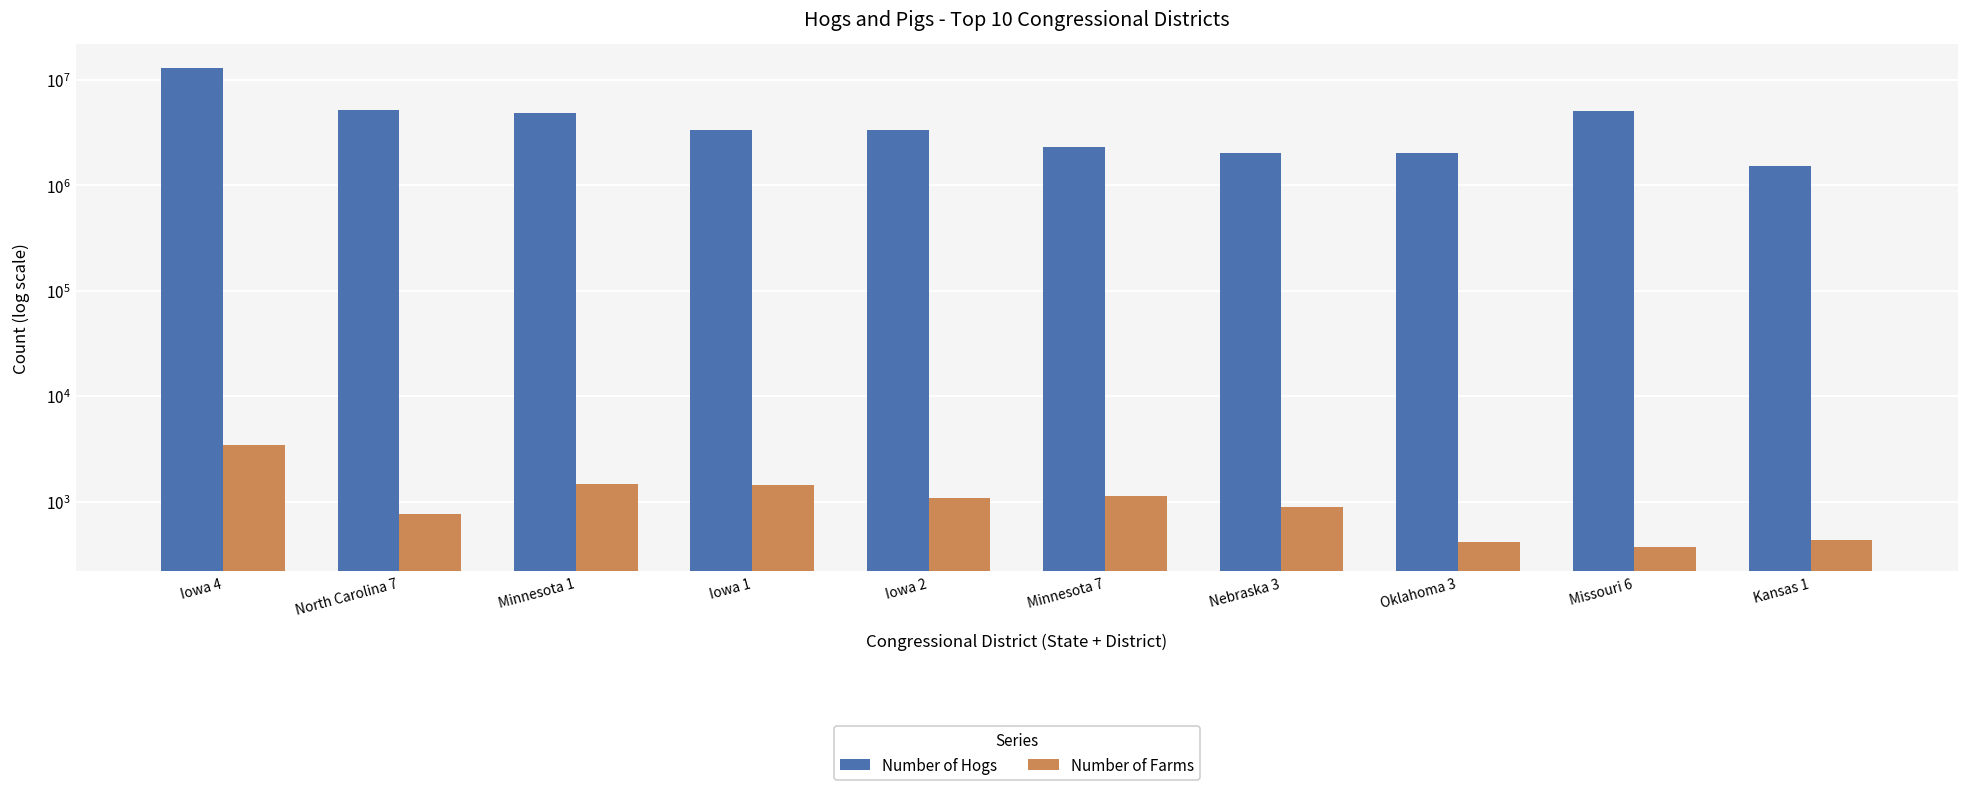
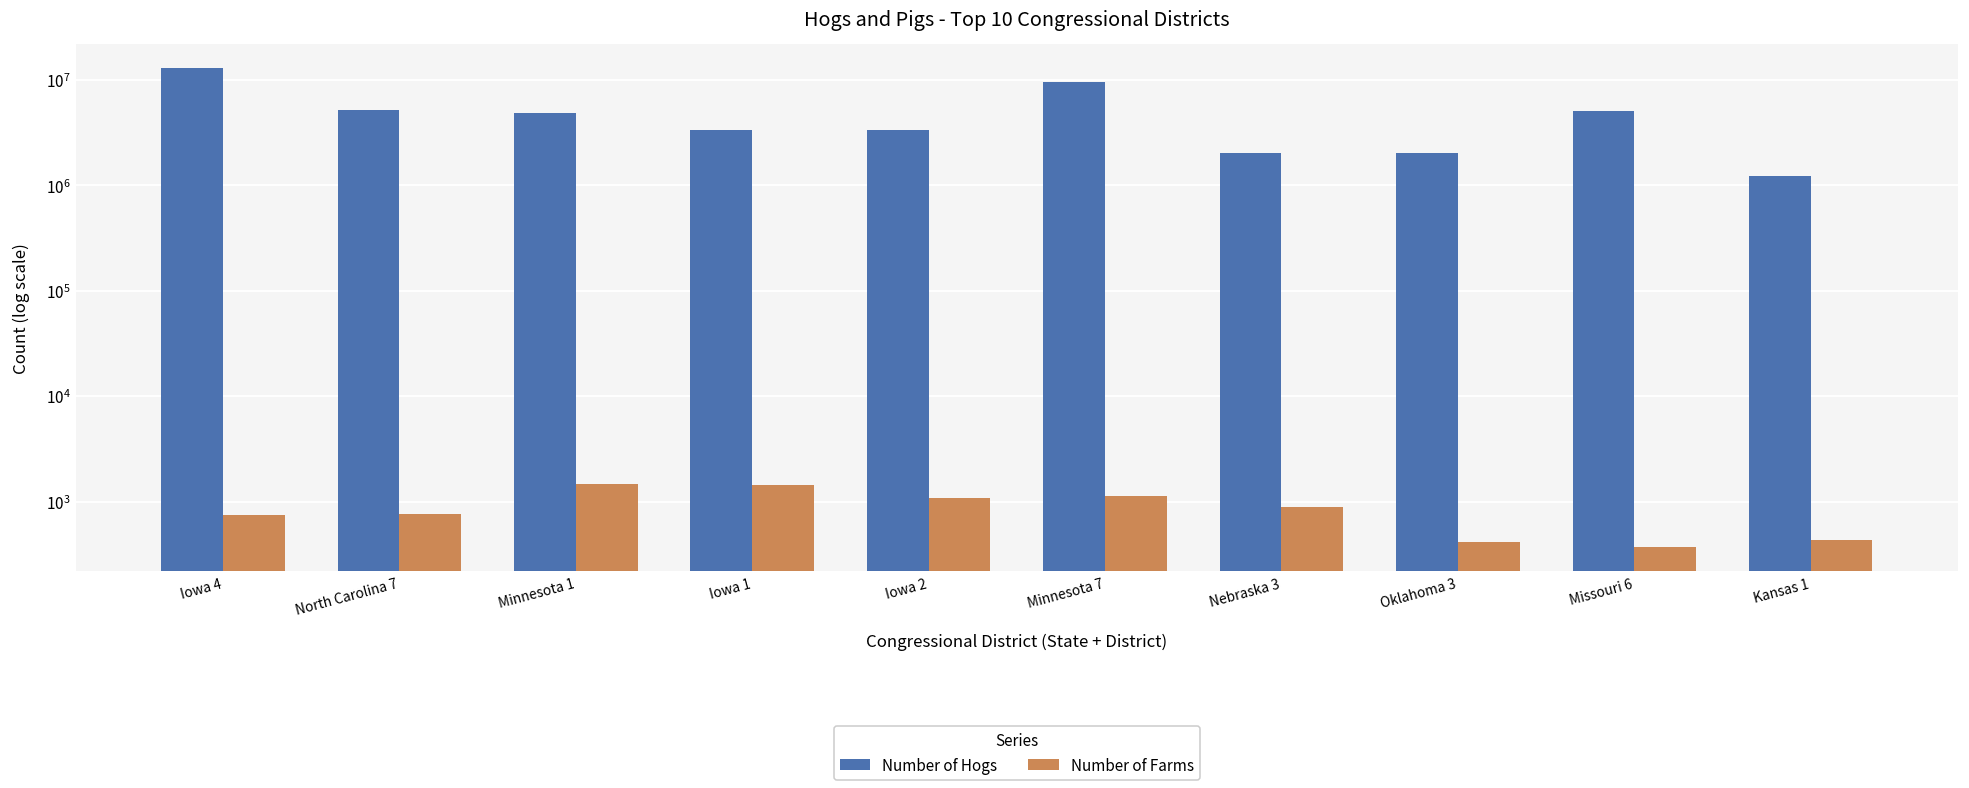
  {
    "Number of Hogs": {
      "Iowa 4": 13000000,
      "North Carolina 7": 5000000,
      "Minnesota 1": 5000000,
      "Iowa 1": 3400000,
      "Iowa 2": 3300000,
-     "Minnesota 7": 2300000,
+     "Minnesota 7": 10000000,
      "Nebraska 3": 2000000,
      "Oklahoma 3": 2000000,
      "Missouri 6": 5000000,
-     "Kansas 1": 1500000
+     "Kansas 1": 1200000
    },
    "Number of Farms": {
-     "Iowa 4": 3400,
+     "Iowa 4": 700,
      "North Carolina 7": 800,
      "Minnesota 1": 1500,
      "Iowa 1": 1400,
      "Iowa 2": 1100,
      "Minnesota 7": 1100,
      "Nebraska 3": 900,
      "Oklahoma 3": 410,
      "Missouri 6": 370,
      "Kansas 1": 400
    }
  }
